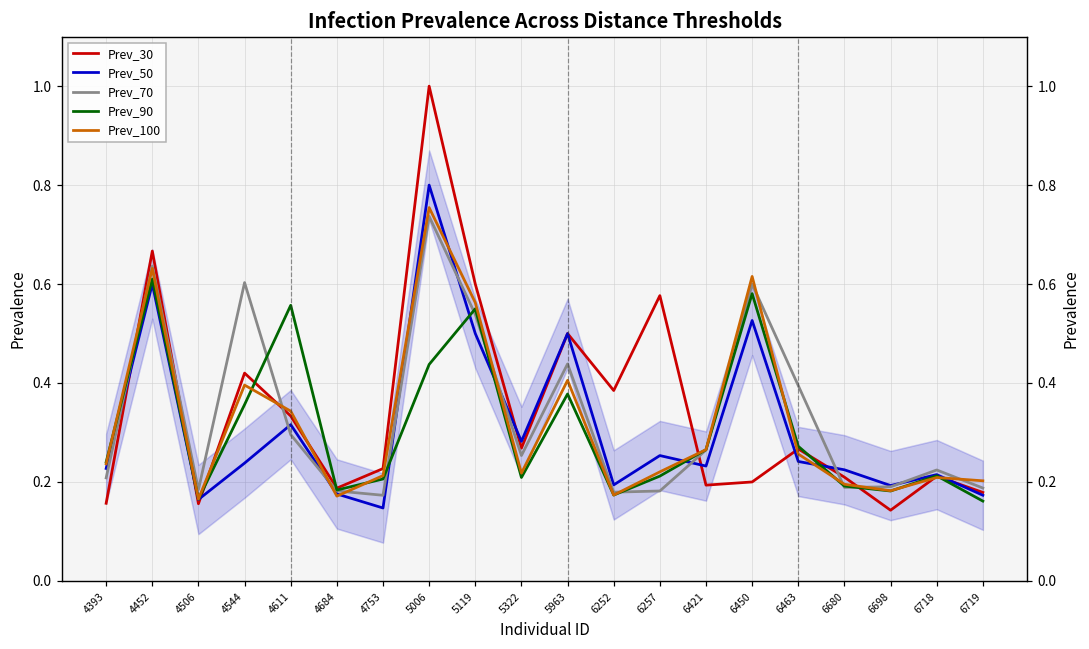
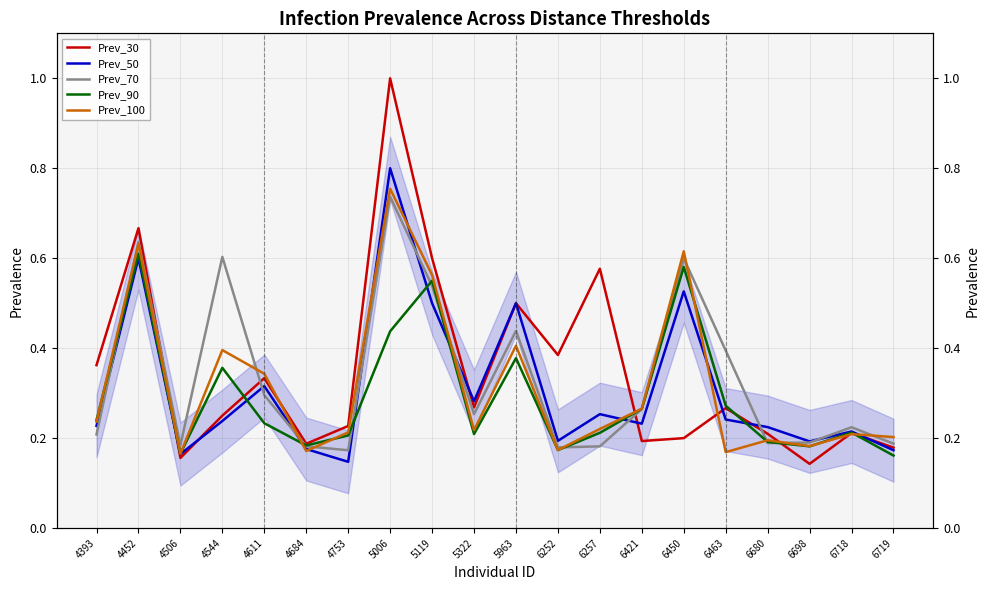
  {
    "Prev_30": {
-     "4393": 0.16,
+     "4393": 0.36,
      "4506": 0.16,
-     "4544": 0.42,
+     "4544": 0.25,
      "4611": 0.33,
      "4753": 0.23,
      "5006": 1.00,
      "5119": 0.60,
      "5322": 0.27,
      "6252": 0.38,
      "6257": 0.58,
      "6421": 0.19,
      "6450": 0.20,
      "6680": 0.21,
      "6698": 0.14,
      "6719": 0.18
    },
    "Prev_70": {
      "4393": 0.21,
      "4506": 0.18,
      "4544": 0.60,
      "4611": 0.30,
      "4753": 0.17,
      "5006": 0.74,
      "5119": 0.54,
      "5322": 0.25,
      "5963": 0.44,
      "6252": 0.18,
      "6257": 0.18,
      "6463": 0.39,
      "6718": 0.22,
      "6719": 0.19
    },
    "Prev_90": {
      "4452": 0.61,
      "4544": 0.36,
-     "4611": 0.56,
+     "4611": 0.23,
      "4753": 0.21,
      "5006": 0.44,
      "5119": 0.55,
      "5322": 0.21,
      "5963": 0.38,
      "6257": 0.21,
      "6450": 0.58,
      "6719": 0.16
    },
    "Prev_100": {
      "4544": 0.40,
      "4611": 0.34,
      "5006": 0.75,
      "5119": 0.56,
      "5322": 0.22,
      "5963": 0.41,
      "6257": 0.22,
      "6450": 0.62,
-     "6463": 0.26,
+     "6463": 0.17,
      "6719": 0.20
    }
  }
